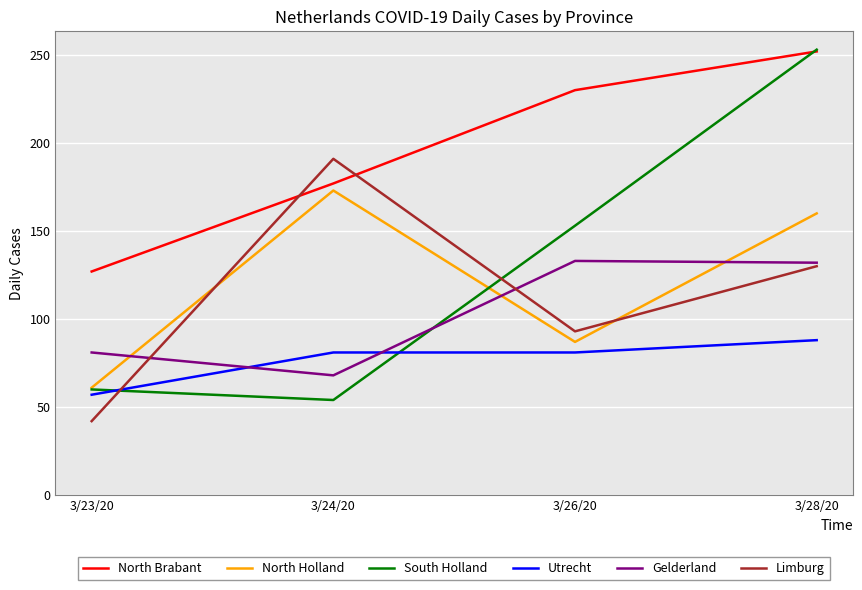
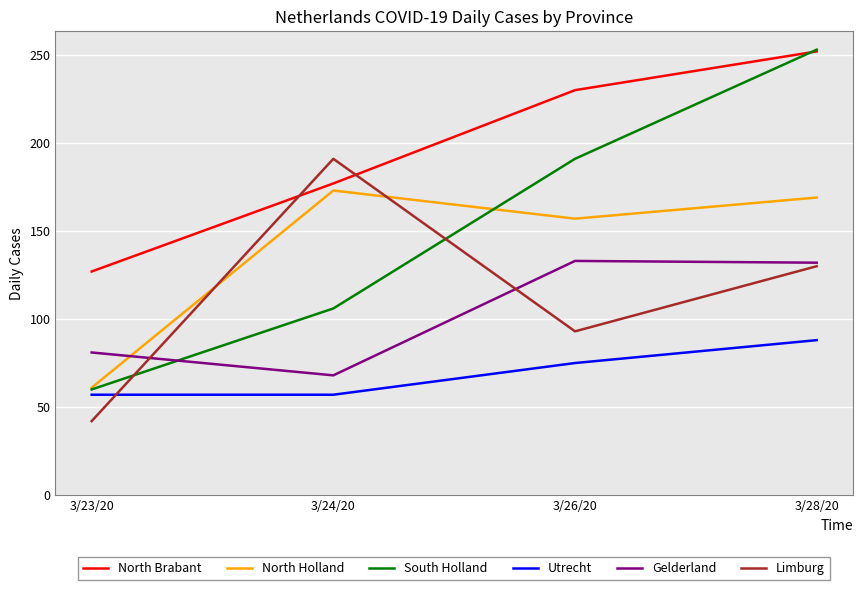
  {
    "North Brabant": {
      "3/23/20": 127,
      "3/24/20": 177,
      "3/26/20": 230
    },
    "North Holland": {
      "3/24/20": 173,
-     "3/26/20": 87,
-     "3/28/20": 160
+     "3/26/20": 157,
+     "3/28/20": 169
    },
    "South Holland": {
-     "3/24/20": 54,
-     "3/26/20": 153
+     "3/24/20": 106,
+     "3/26/20": 191
    },
    "Utrecht": {
      "3/23/20": 57,
-     "3/24/20": 81,
-     "3/26/20": 81,
+     "3/24/20": 57,
+     "3/26/20": 75,
      "3/28/20": 88
    },
    "Gelderland": {
      "3/23/20": 81,
      "3/24/20": 68,
      "3/26/20": 133,
      "3/28/20": 132
    },
    "Limburg": {
      "3/23/20": 42,
      "3/24/20": 191,
      "3/26/20": 93,
      "3/28/20": 130
    }
  }
